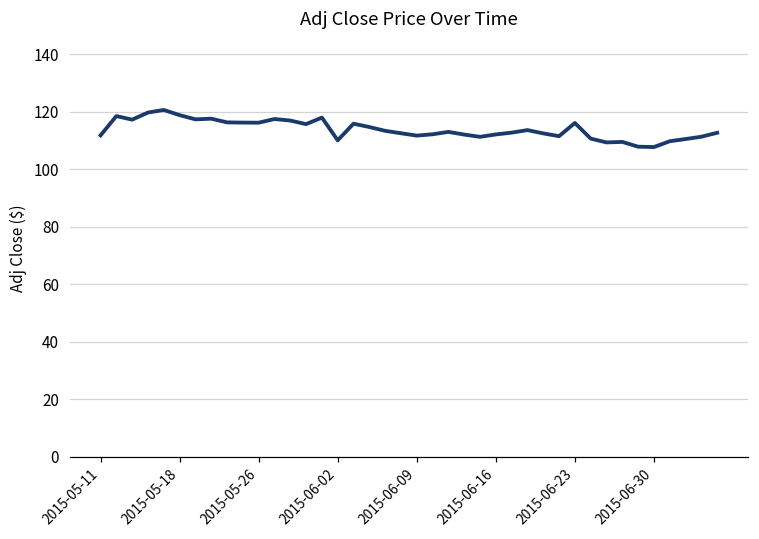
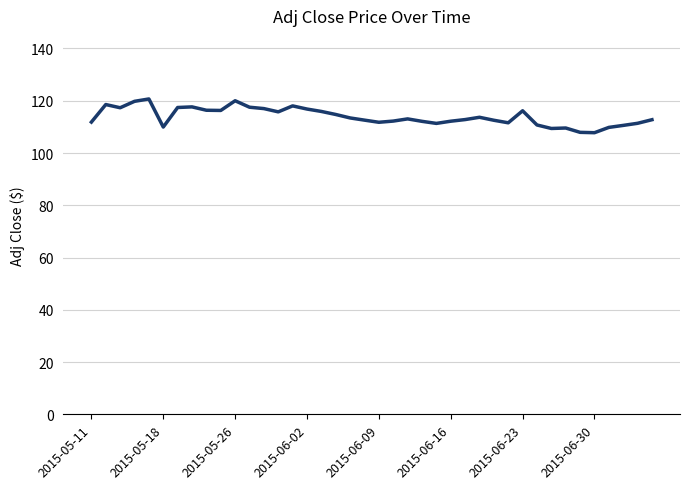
  {
    "2015-05-11": 112,
-   "2015-05-18": 119,
-   "2015-05-26": 116,
-   "2015-06-02": 110,
+   "2015-05-18": 110,
+   "2015-05-26": 120,
+   "2015-06-02": 117,
    "2015-06-09": 112,
    "2015-06-16": 112,
    "2015-06-23": 116,
    "2015-06-30": 108
  }
